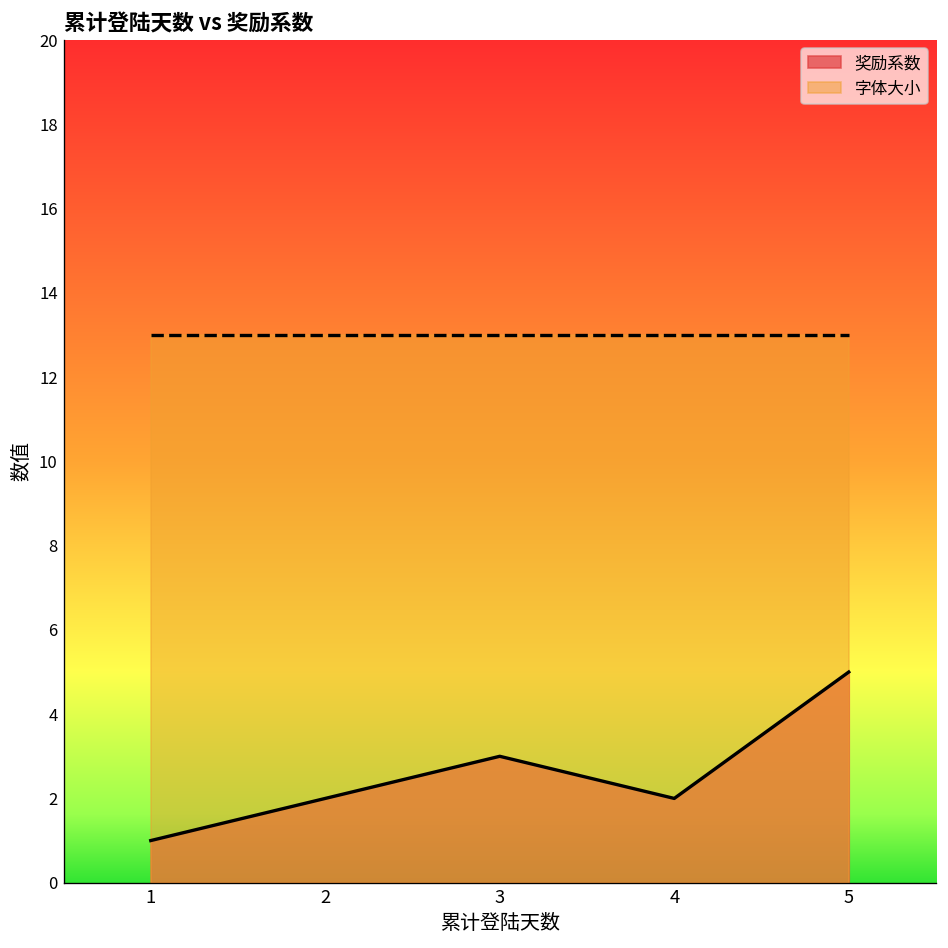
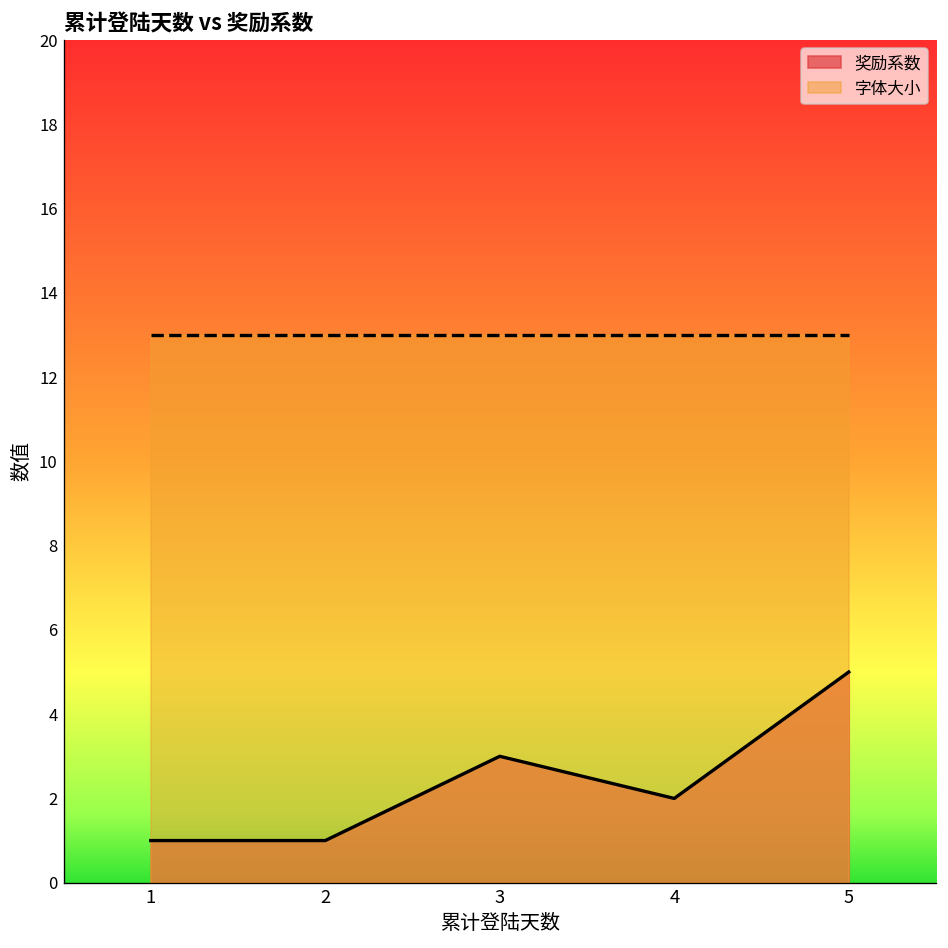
  {
    "奖励系数": {
      "1": 1,
-     "2": 2,
+     "2": 1,
      "3": 3,
      "4": 2,
      "5": 5
    },
    "字体大小": {
      "1": 13,
      "2": 13,
      "3": 13,
      "4": 13,
      "5": 13
    }
  }
